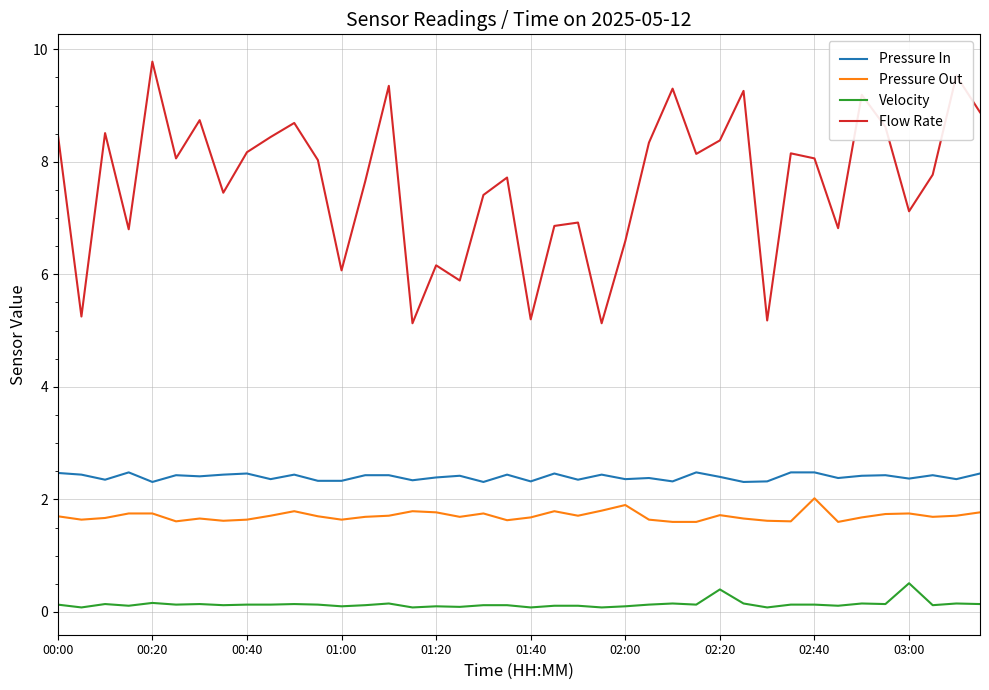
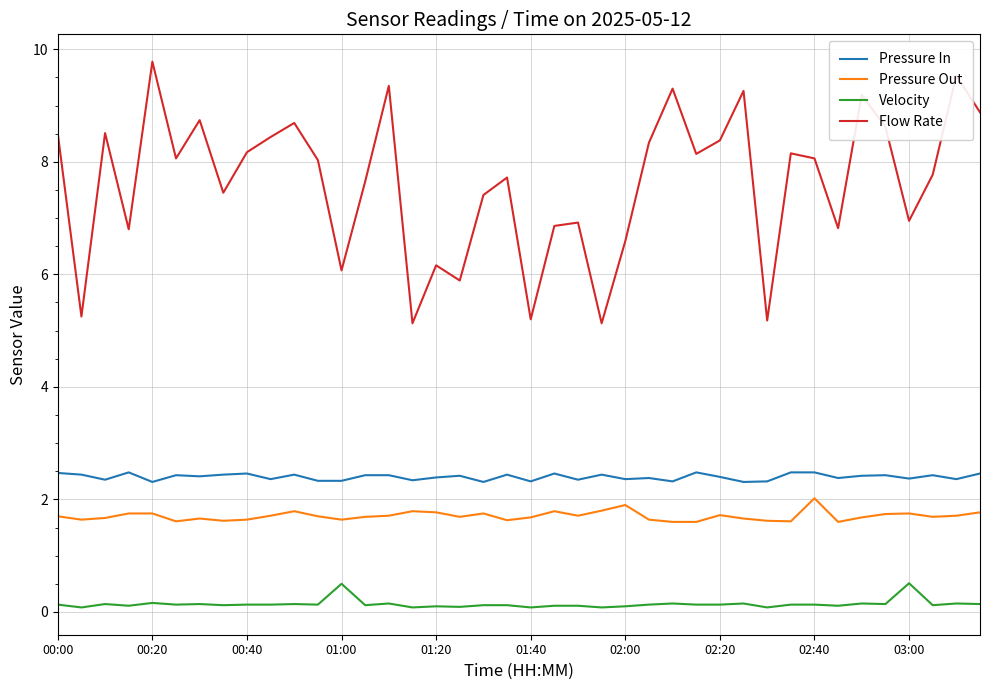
  {
    "Pressure In": {
      "00:00": 2.5,
      "00:20": 2.3,
      "00:40": 2.5,
      "01:00": 2.3,
      "01:20": 2.4,
      "01:40": 2.3,
      "02:00": 2.4,
      "02:20": 2.4,
      "02:40": 2.5,
      "03:00": 2.4
    },
    "Pressure Out": {
      "00:00": 1.7,
      "00:20": 1.8,
      "00:40": 1.6,
      "01:00": 1.6,
      "01:20": 1.8,
      "01:40": 1.7,
      "02:00": 1.9,
      "02:20": 1.7,
      "02:40": 2.0,
      "03:00": 1.8
    },
    "Velocity": {
      "00:00": 0.1,
      "00:20": 0.2,
      "00:40": 0.1,
-     "01:00": 0.1,
+     "01:00": 0.5,
      "01:20": 0.1,
      "01:40": 0.1,
      "02:00": 0.1,
-     "02:20": 0.4,
+     "02:20": 0.1,
      "02:40": 0.1,
      "03:00": 0.5
    },
    "Flow Rate": {
      "00:00": 8.5,
      "00:20": 9.8,
      "00:40": 8.2,
      "01:00": 6.1,
      "01:20": 6.2,
      "01:40": 5.2,
      "02:00": 6.6,
      "02:20": 8.4,
      "02:40": 8.1,
-     "03:00": 7.1
+     "03:00": 7.0
    }
  }
